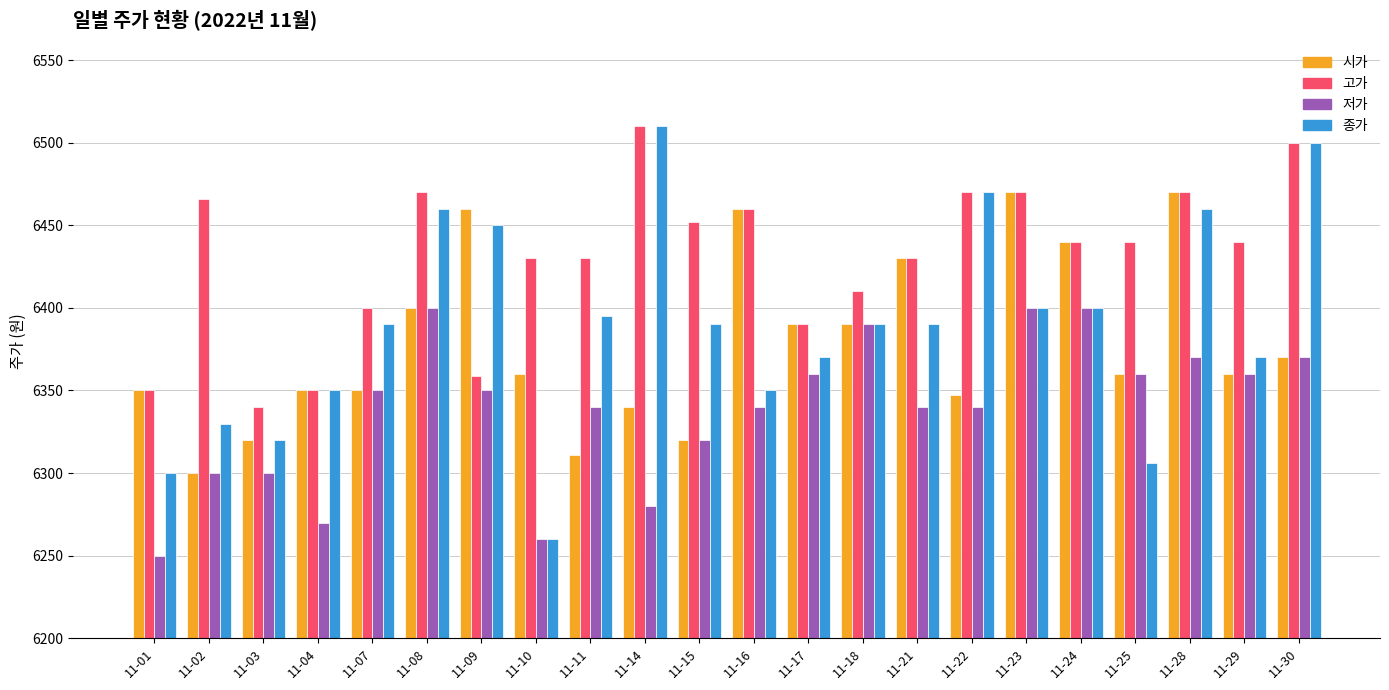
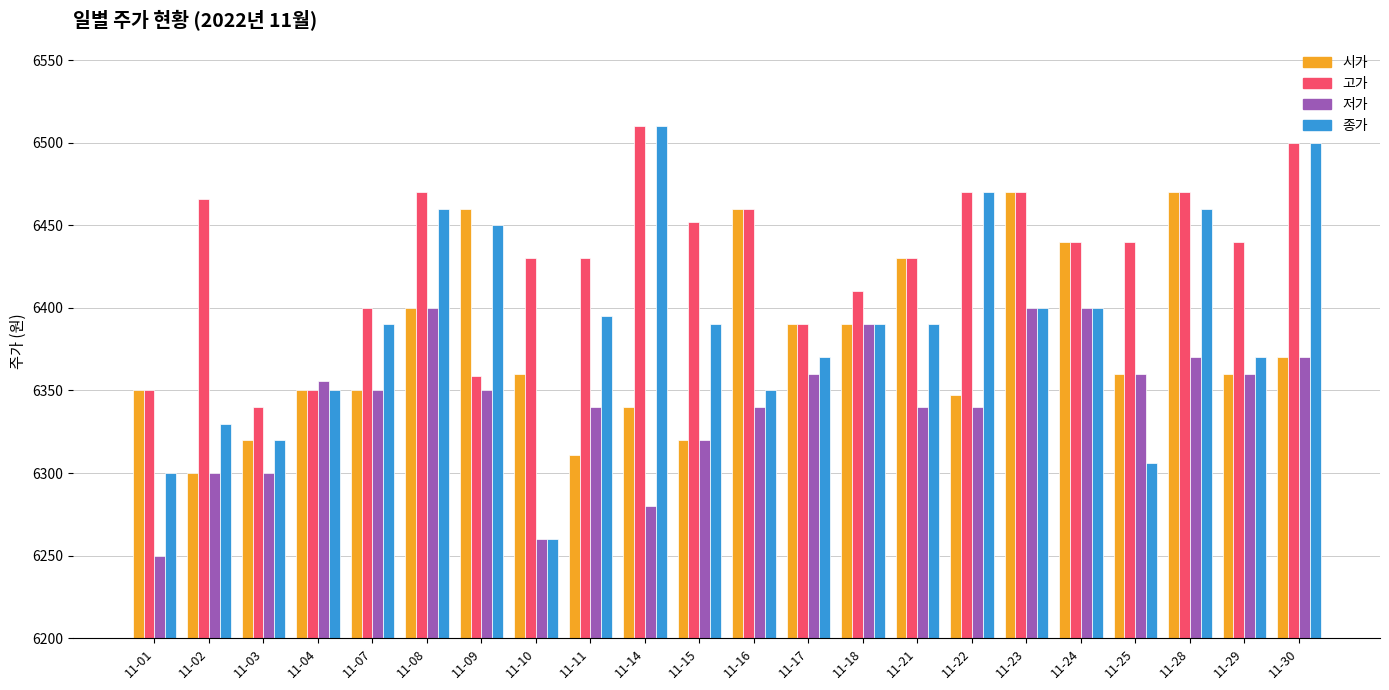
  {
    "시가": {
      "11-01": 6350,
      "11-02": 6300,
      "11-03": 6320,
      "11-04": 6350,
      "11-07": 6350,
      "11-08": 6400,
      "11-09": 6460,
      "11-10": 6360,
      "11-11": 6311,
      "11-14": 6340,
      "11-15": 6320,
      "11-16": 6460,
      "11-17": 6390,
      "11-18": 6390,
      "11-21": 6430,
      "11-22": 6347,
      "11-23": 6470,
      "11-24": 6440,
      "11-25": 6360,
      "11-28": 6470,
      "11-29": 6360,
      "11-30": 6370
    },
    "고가": {
      "11-01": 6350,
      "11-02": 6466,
      "11-03": 6340,
      "11-04": 6350,
      "11-07": 6400,
      "11-08": 6470,
      "11-09": 6359,
      "11-10": 6430,
      "11-11": 6430,
      "11-14": 6510,
      "11-15": 6452,
      "11-16": 6460,
      "11-17": 6390,
      "11-18": 6410,
      "11-21": 6430,
      "11-22": 6470,
      "11-23": 6470,
      "11-24": 6440,
      "11-25": 6440,
      "11-28": 6470,
      "11-29": 6440,
      "11-30": 6500
    },
    "저가": {
      "11-01": 6250,
      "11-02": 6300,
      "11-03": 6300,
-     "11-04": 6270,
+     "11-04": 6356,
      "11-07": 6350,
      "11-08": 6400,
      "11-09": 6350,
      "11-10": 6260,
      "11-11": 6340,
      "11-14": 6280,
      "11-15": 6320,
      "11-16": 6340,
      "11-17": 6360,
      "11-18": 6390,
      "11-21": 6340,
      "11-22": 6340,
      "11-23": 6400,
      "11-24": 6400,
      "11-25": 6360,
      "11-28": 6370,
      "11-29": 6360,
      "11-30": 6370
    },
    "종가": {
      "11-01": 6300,
      "11-02": 6330,
      "11-03": 6320,
      "11-04": 6350,
      "11-07": 6390,
      "11-08": 6460,
      "11-09": 6450,
      "11-10": 6260,
      "11-11": 6395,
      "11-14": 6510,
      "11-15": 6390,
      "11-16": 6350,
      "11-17": 6370,
      "11-18": 6390,
      "11-21": 6390,
      "11-22": 6470,
      "11-23": 6400,
      "11-24": 6400,
      "11-25": 6306,
      "11-28": 6460,
      "11-29": 6370,
      "11-30": 6500
    }
  }
